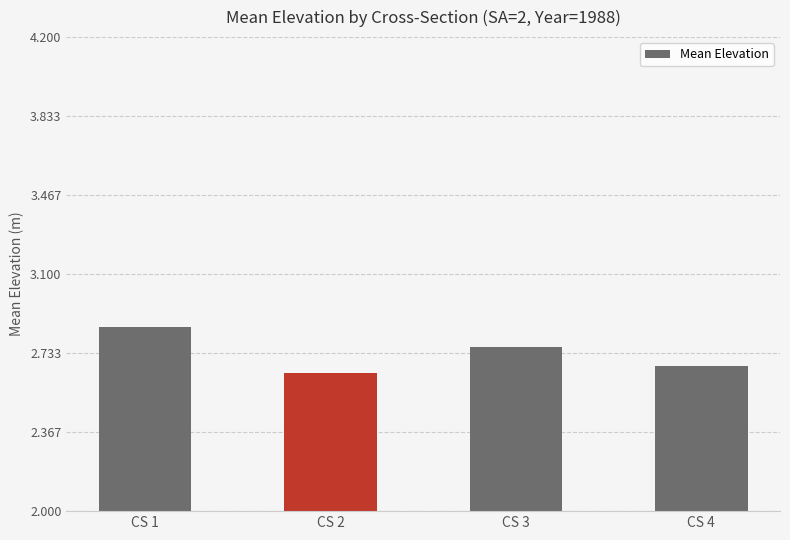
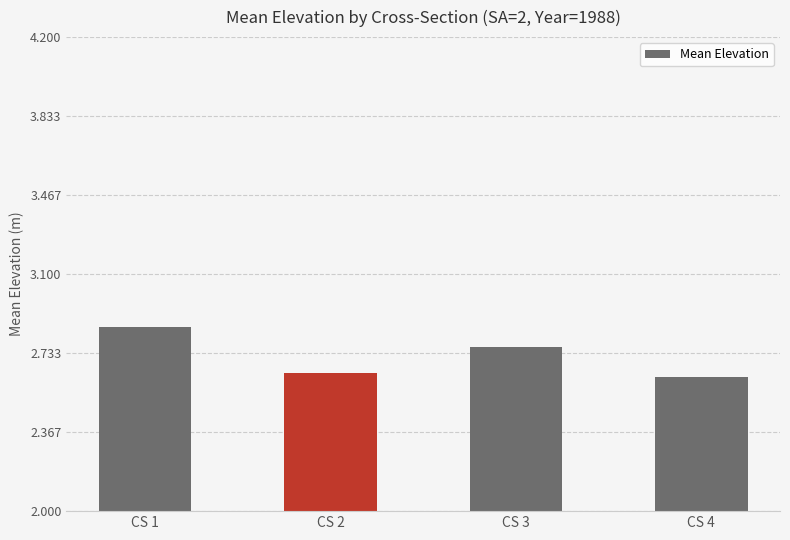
  {
    "CS 1": 2.85,
    "CS 2": 2.64,
    "CS 3": 2.76,
-   "CS 4": 2.67
+   "CS 4": 2.62
  }
